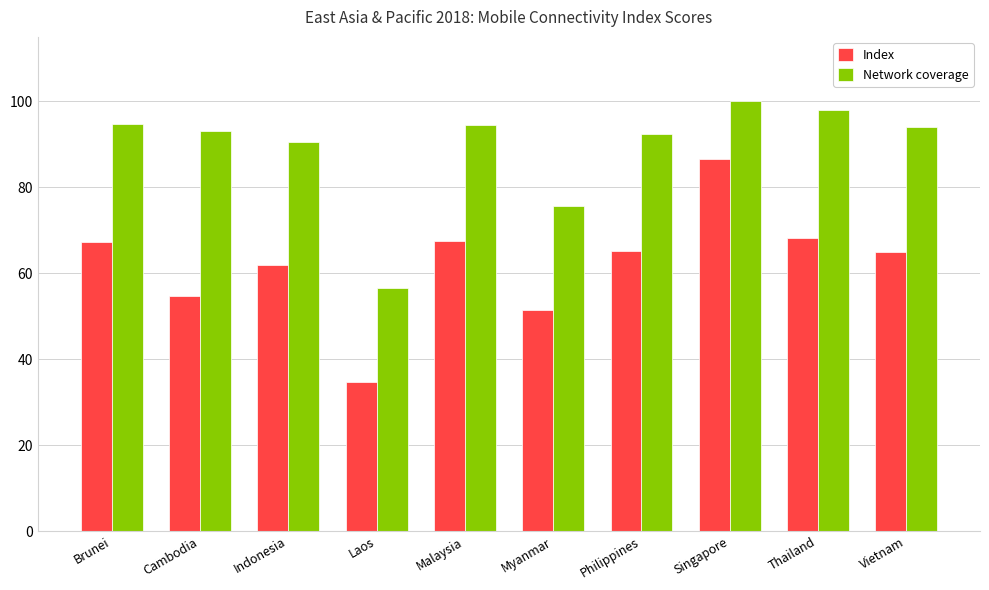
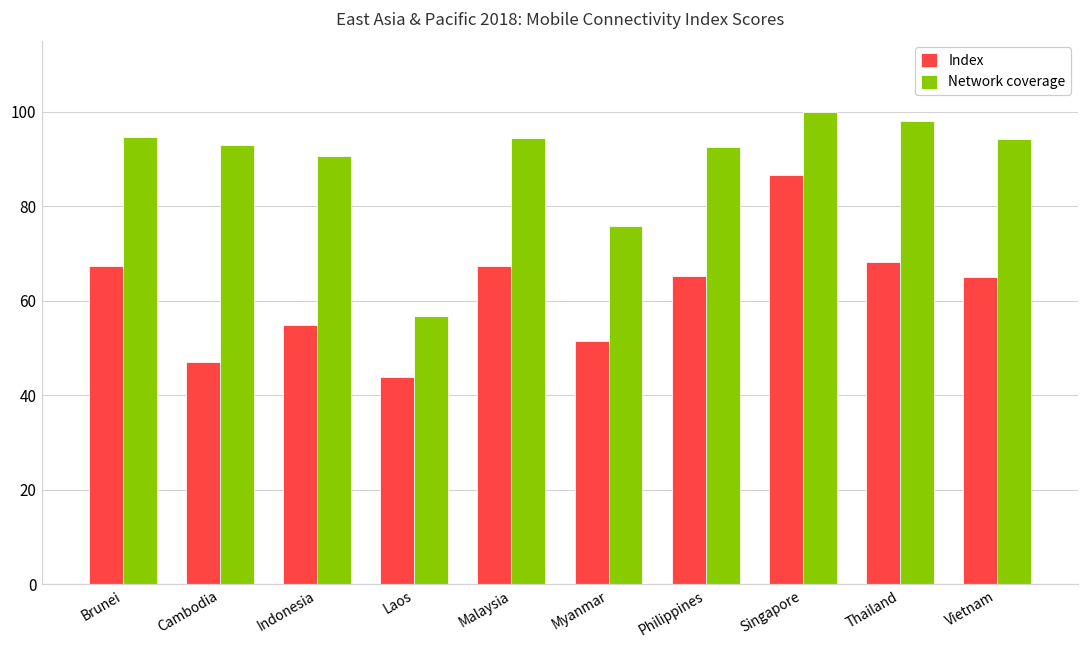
  {
    "Index": {
      "Brunei": 67,
-     "Cambodia": 55,
-     "Indonesia": 62,
-     "Laos": 35,
+     "Cambodia": 47,
+     "Indonesia": 55,
+     "Laos": 44,
      "Malaysia": 67,
      "Myanmar": 51,
      "Philippines": 65,
      "Singapore": 87,
      "Thailand": 68,
      "Vietnam": 65
    },
    "Network coverage": {
      "Brunei": 95,
      "Cambodia": 93,
      "Indonesia": 91,
      "Laos": 57,
      "Malaysia": 94,
      "Myanmar": 76,
      "Philippines": 93,
      "Singapore": 100,
      "Thailand": 98,
      "Vietnam": 94
    }
  }
